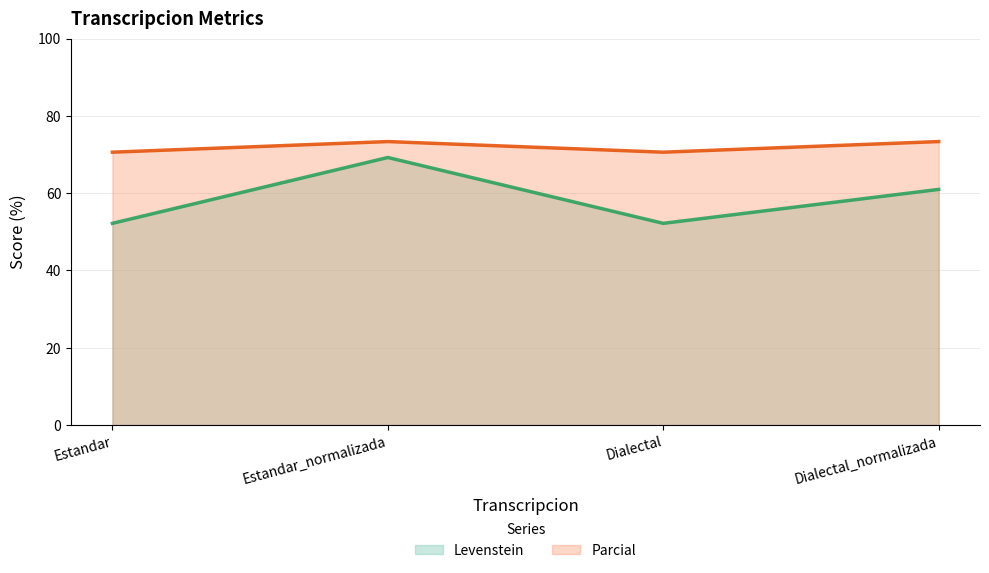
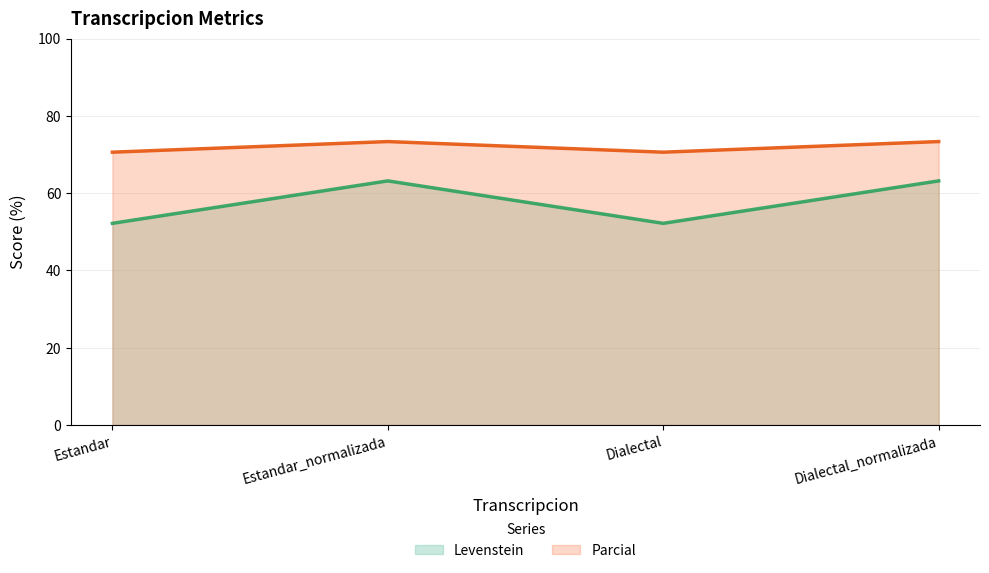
  {
    "Levenstein": {
      "Estandar": 52,
-     "Estandar_normalizada": 69,
+     "Estandar_normalizada": 63,
      "Dialectal": 52,
-     "Dialectal_normalizada": 61
+     "Dialectal_normalizada": 63
    },
    "Parcial": {
      "Estandar": 71,
      "Estandar_normalizada": 73,
      "Dialectal": 71,
      "Dialectal_normalizada": 73
    }
  }
